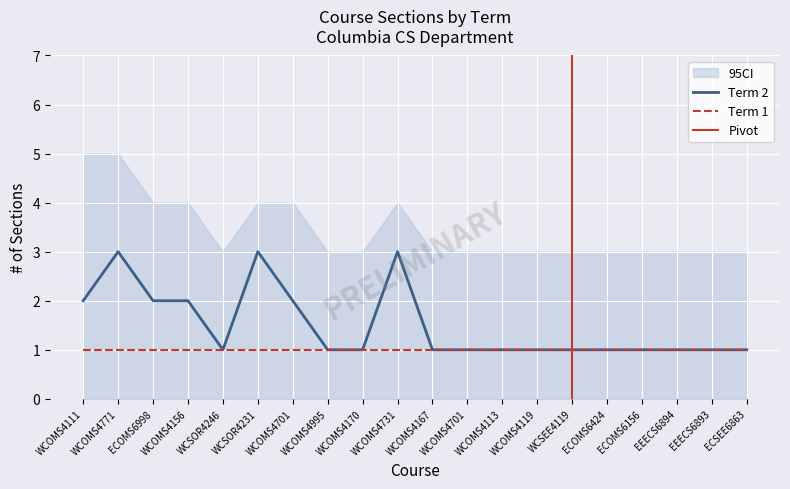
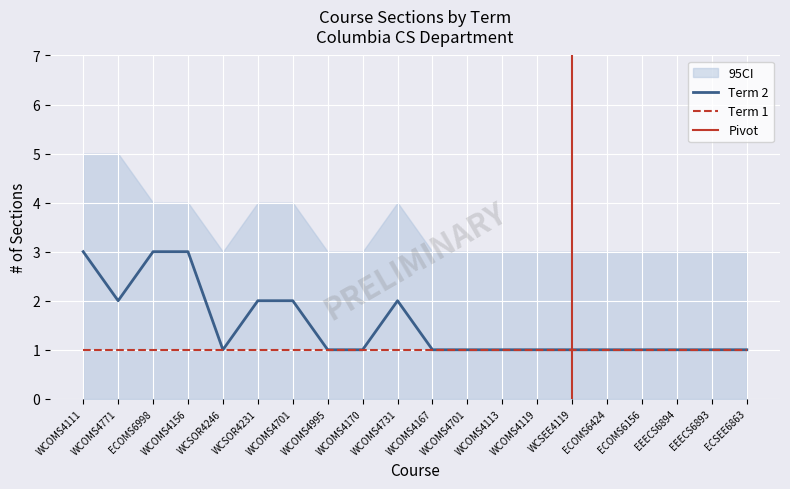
  {
    "Term 2": {
-     "WCOMS4111": 2,
-     "WCOMS4771": 3,
-     "ECOMS6998": 2,
-     "WCOMS4156": 2,
-     "WCSOR4231": 3,
-     "WCOMS4731": 3
+     "WCOMS4111": 3,
+     "WCOMS4771": 2,
+     "ECOMS6998": 3,
+     "WCOMS4156": 3,
+     "WCSOR4231": 2,
+     "WCOMS4731": 2
    },
    "95CI": {
      "WCOMS4111": 5,
      "WCOMS4771": 5,
      "ECOMS6998": 4,
      "WCOMS4156": 4,
      "WCSOR4246": 3,
      "WCSOR4231": 4,
      "WCOMS4995": 3,
      "WCOMS4170": 3,
      "WCOMS4731": 4,
      "WCOMS4167": 3,
      "WCOMS4113": 3,
      "WCOMS4119": 3,
      "WCSEE4119": 3,
      "ECOMS6424": 3,
      "ECOMS6156": 3,
      "EEECS6894": 3,
      "EEECS6893": 3,
      "ECSEE6863": 3
    },
    "Term 1": {
      "WCOMS4111": 1,
      "WCOMS4771": 1,
      "ECOMS6998": 1,
      "WCOMS4156": 1,
      "WCSOR4231": 1,
      "WCOMS4731": 1
    }
  }
